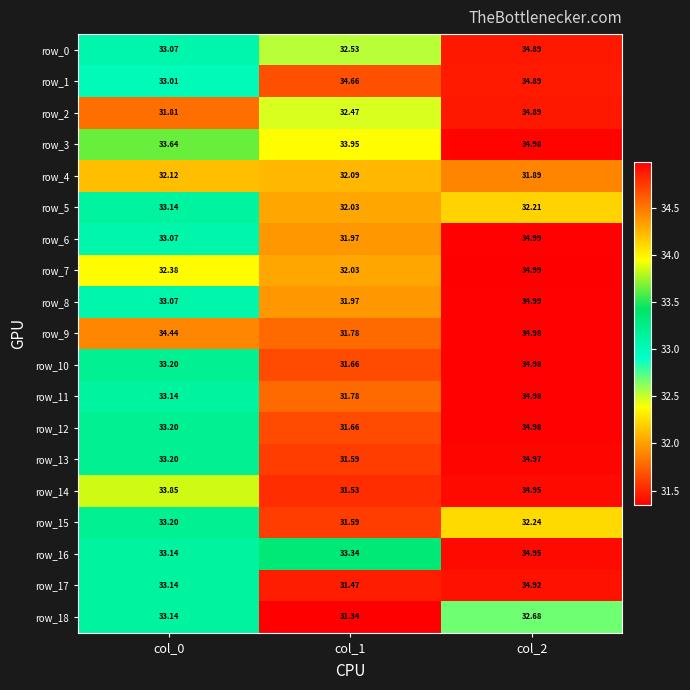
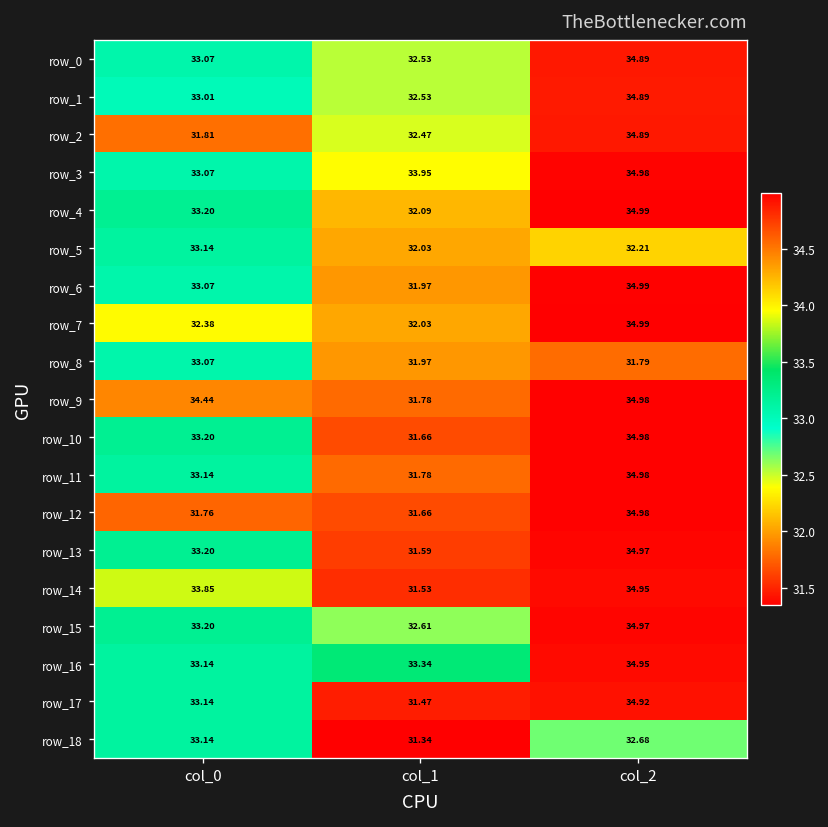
  {
    "row_0": {
      "col_0": 33.07,
      "col_1": 32.53,
      "col_2": 34.89
    },
    "row_1": {
      "col_0": 33.01,
-     "col_1": 34.66,
+     "col_1": 32.53,
      "col_2": 34.89
    },
    "row_2": {
      "col_0": 31.81,
      "col_1": 32.47,
      "col_2": 34.89
    },
    "row_3": {
-     "col_0": 33.64,
+     "col_0": 33.07,
      "col_1": 33.95,
      "col_2": 34.98
    },
    "row_4": {
-     "col_0": 32.12,
+     "col_0": 33.20,
      "col_1": 32.09,
-     "col_2": 31.89
+     "col_2": 34.99
    },
    "row_5": {
      "col_0": 33.14,
      "col_1": 32.03,
      "col_2": 32.21
    },
    "row_6": {
      "col_0": 33.07,
      "col_1": 31.97,
      "col_2": 34.99
    },
    "row_7": {
      "col_0": 32.38,
      "col_1": 32.03,
      "col_2": 34.99
    },
    "row_8": {
      "col_0": 33.07,
      "col_1": 31.97,
-     "col_2": 34.99
+     "col_2": 31.79
    },
    "row_9": {
      "col_0": 34.44,
      "col_1": 31.78,
      "col_2": 34.98
    },
    "row_10": {
      "col_0": 33.20,
      "col_1": 31.66,
      "col_2": 34.98
    },
    "row_11": {
      "col_0": 33.14,
      "col_1": 31.78,
      "col_2": 34.98
    },
    "row_12": {
-     "col_0": 33.20,
+     "col_0": 31.76,
      "col_1": 31.66,
      "col_2": 34.98
    },
    "row_13": {
      "col_0": 33.20,
      "col_1": 31.59,
      "col_2": 34.97
    },
    "row_14": {
      "col_0": 33.85,
      "col_1": 31.53,
      "col_2": 34.95
    },
    "row_15": {
      "col_0": 33.20,
-     "col_1": 31.59,
-     "col_2": 32.24
+     "col_1": 32.61,
+     "col_2": 34.97
    },
    "row_16": {
      "col_0": 33.14,
      "col_1": 33.34,
      "col_2": 34.95
    },
    "row_17": {
      "col_0": 33.14,
      "col_1": 31.47,
      "col_2": 34.92
    },
    "row_18": {
      "col_0": 33.14,
      "col_1": 31.34,
      "col_2": 32.68
    }
  }
